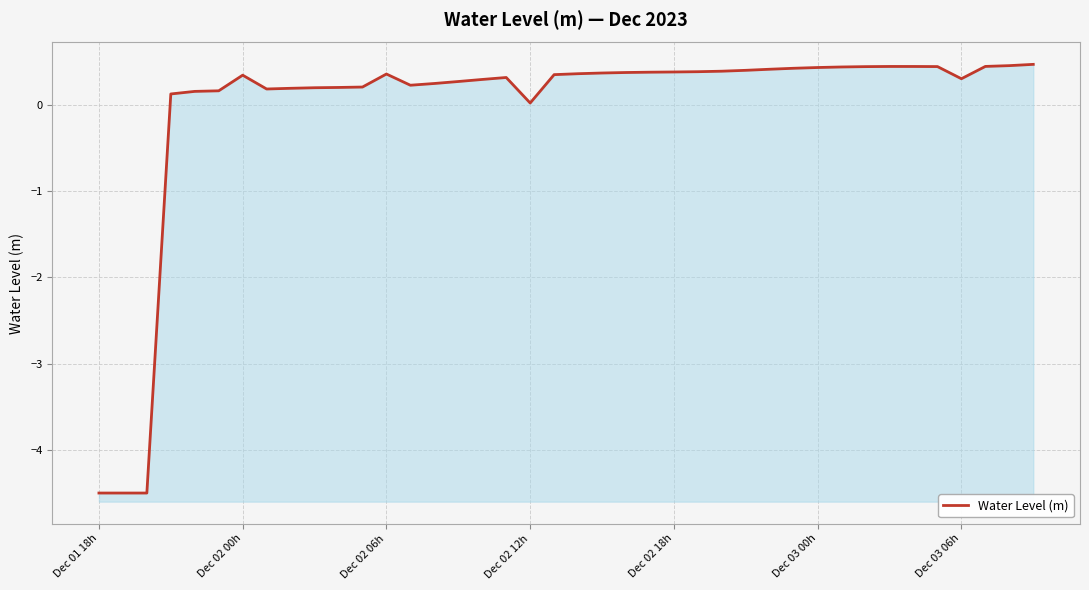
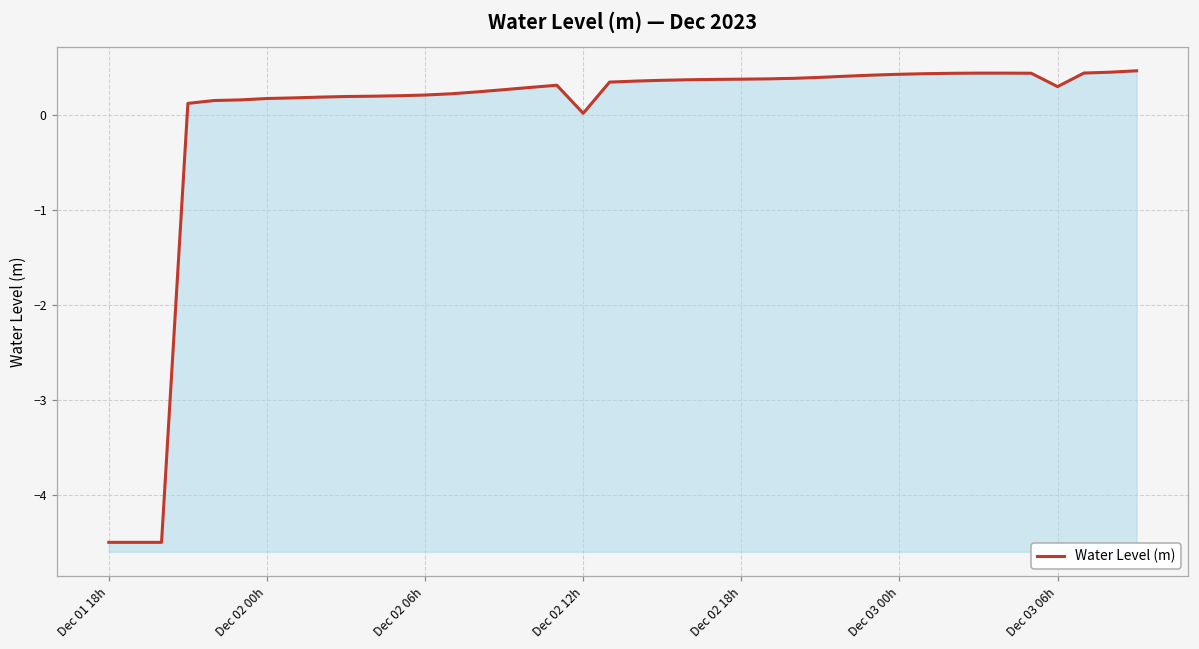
  {
    "Dec 01 18h": -4.5,
-   "Dec 02 00h": 0.3,
-   "Dec 02 06h": 0.4,
+   "Dec 02 00h": 0.2,
+   "Dec 02 06h": 0.2,
    "Dec 02 12h": 0.0,
    "Dec 02 18h": 0.4,
    "Dec 03 00h": 0.4,
    "Dec 03 06h": 0.3
  }
